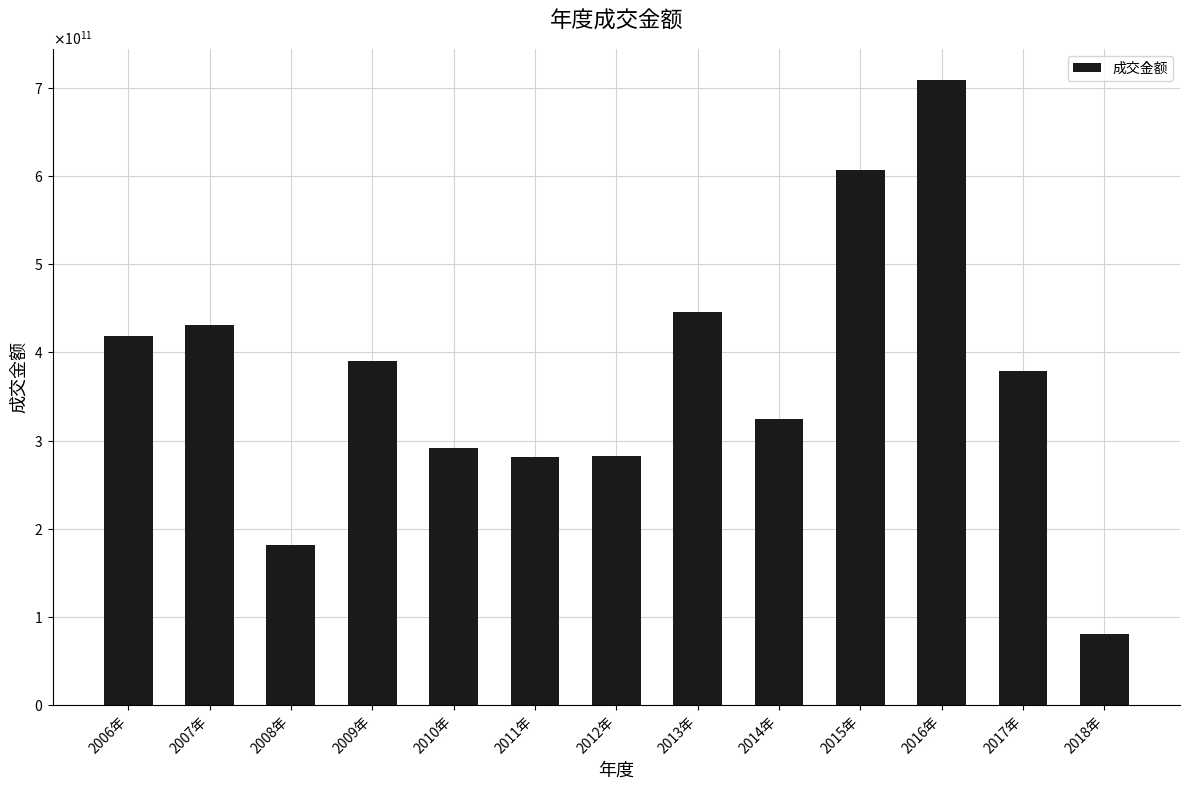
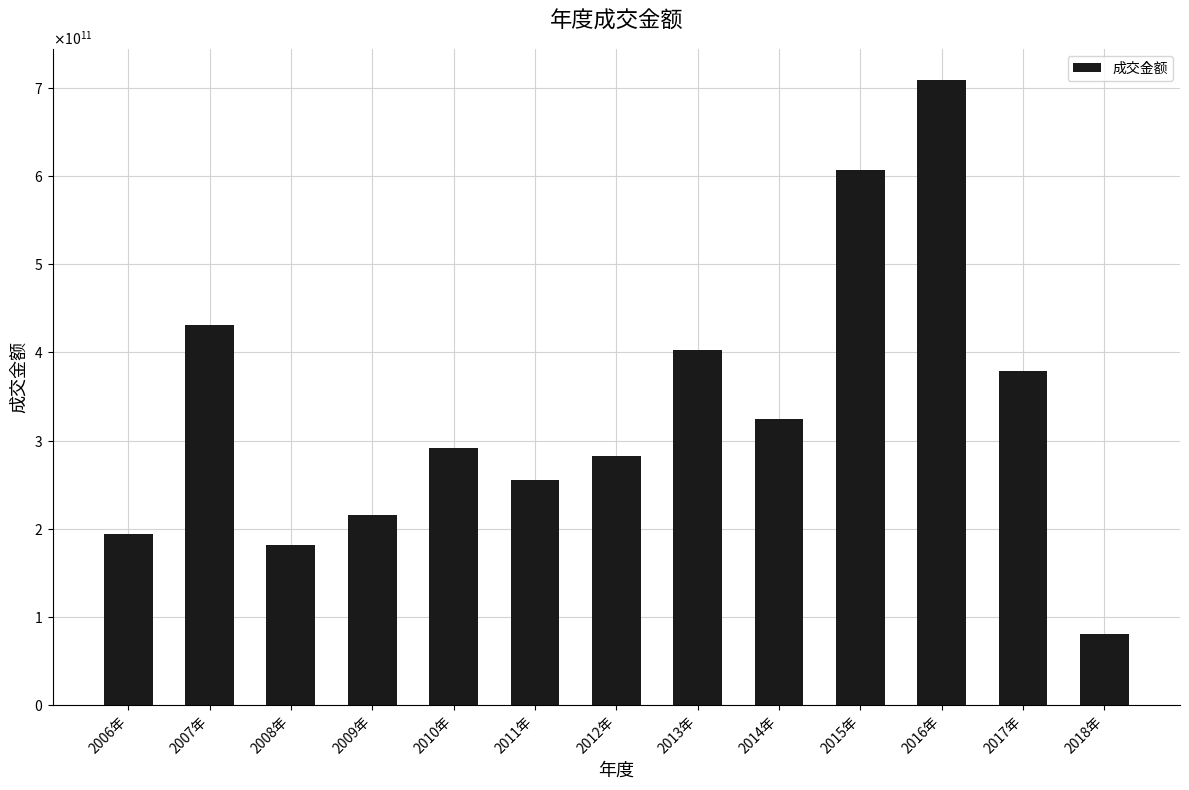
  {
-   "2006年": 420000000000,
+   "2006年": 190000000000,
    "2007年": 430000000000,
    "2008年": 180000000000,
-   "2009年": 390000000000,
+   "2009年": 220000000000,
    "2010年": 290000000000,
-   "2011年": 280000000000,
+   "2011年": 260000000000,
    "2012年": 280000000000,
-   "2013年": 450000000000,
+   "2013年": 400000000000,
    "2014年": 320000000000,
    "2015年": 610000000000,
    "2016年": 710000000000,
    "2017年": 380000000000,
    "2018年": 80000000000
  }
